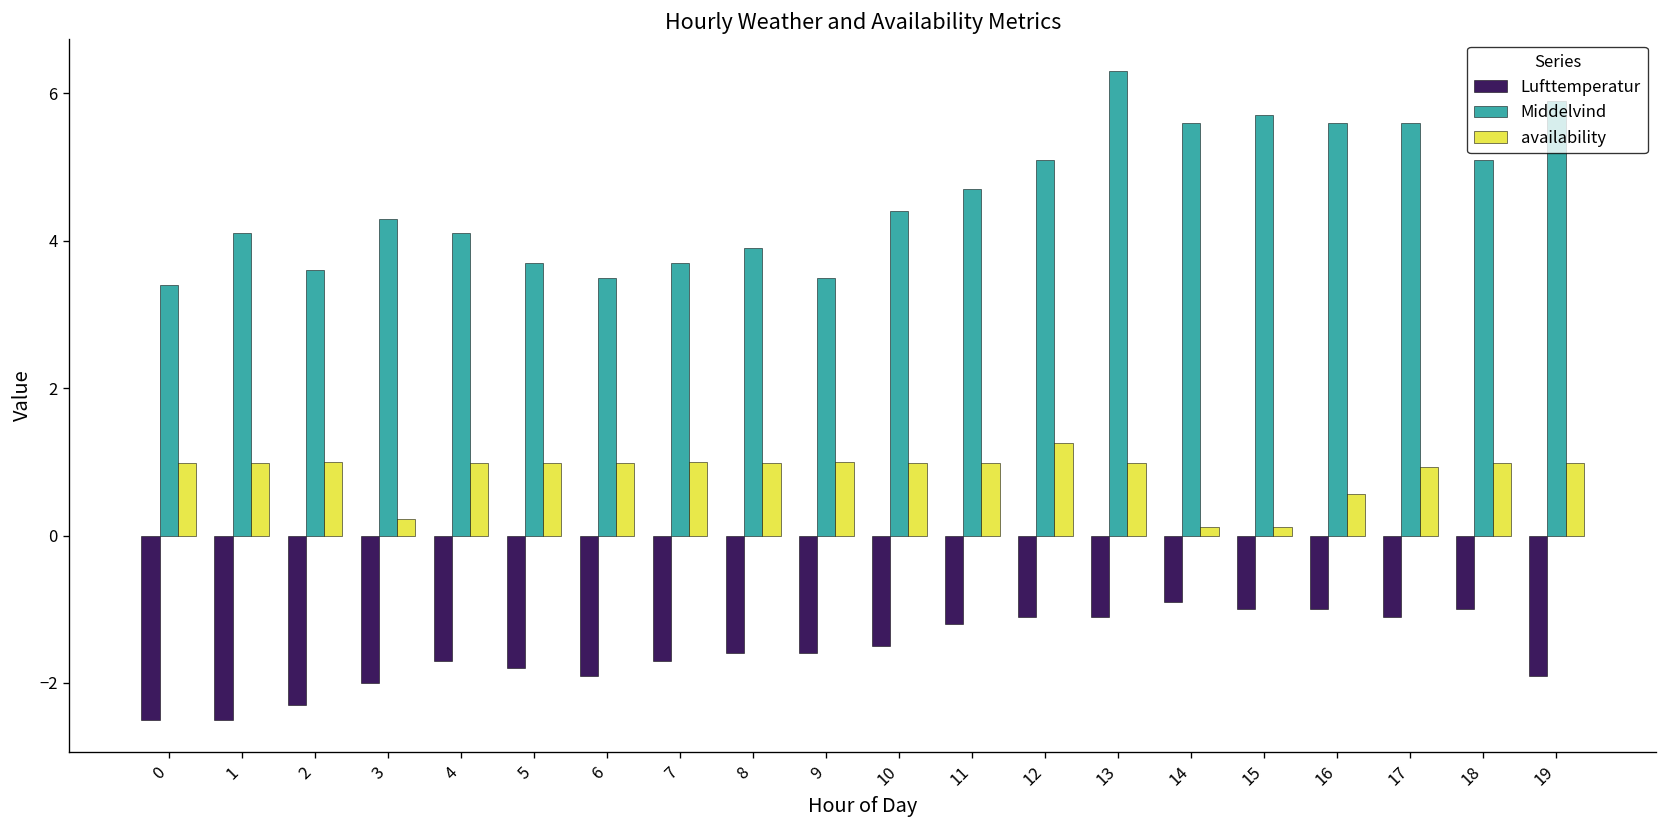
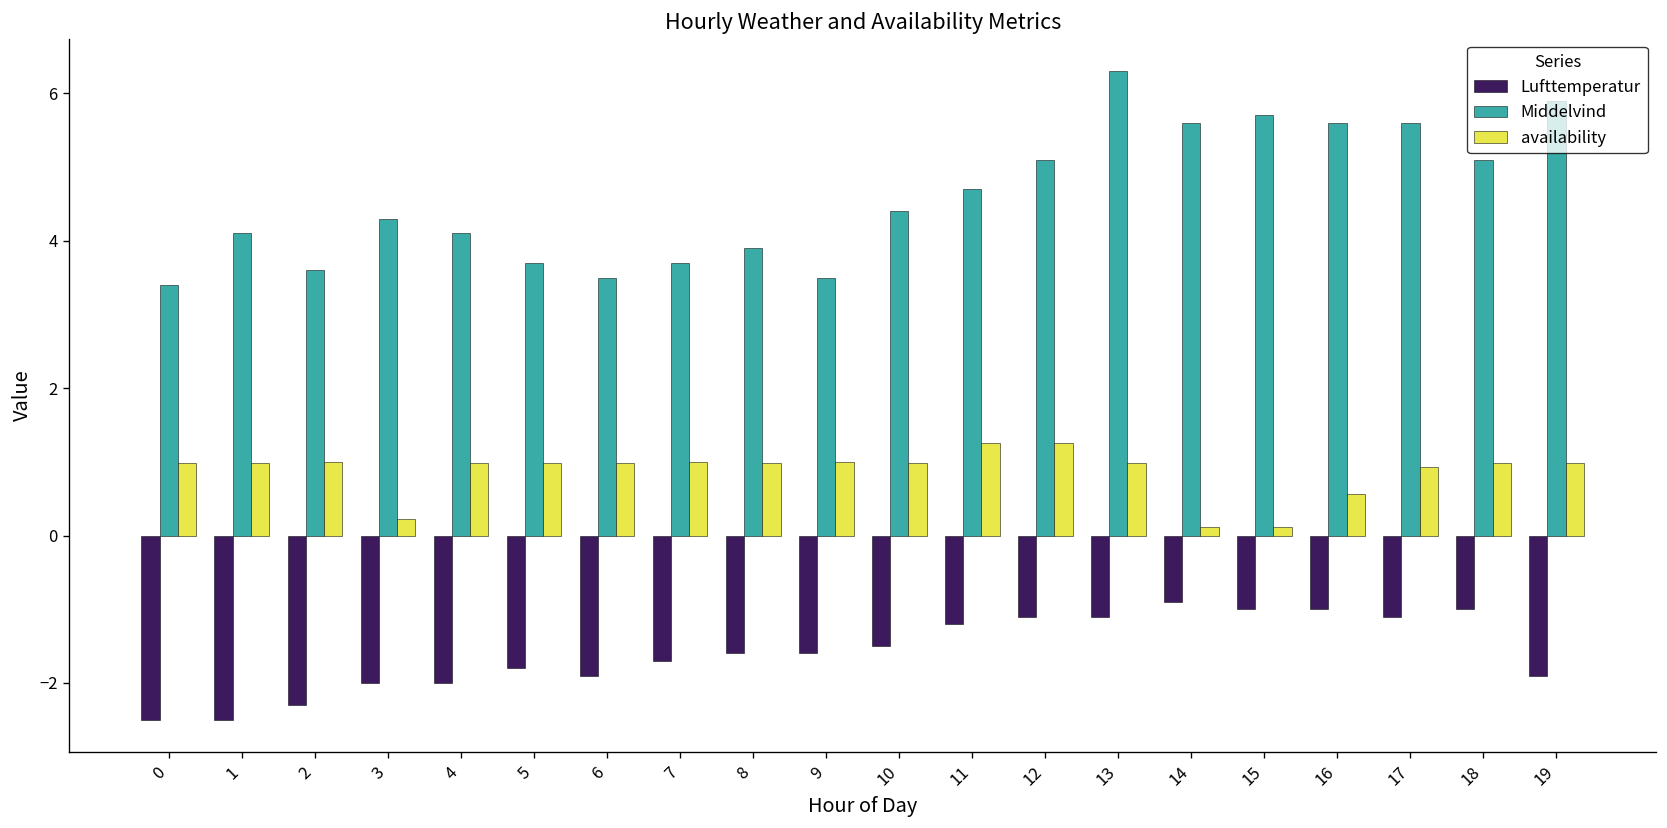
  {
    "Lufttemperatur": {
      "0": -2.5,
      "1": -2.5,
      "2": -2.3,
      "3": -2.0,
-     "4": -1.7,
+     "4": -2.0,
      "5": -1.8,
      "6": -1.9,
      "7": -1.7,
      "8": -1.6,
      "9": -1.6,
      "10": -1.5,
      "11": -1.2,
      "12": -1.1,
      "13": -1.1,
      "14": -0.9,
      "15": -1.0,
      "16": -1.0,
      "17": -1.1,
      "18": -1.0,
      "19": -1.9
    },
    "Middelvind": {
      "0": 3.4,
      "1": 4.1,
      "2": 3.6,
      "3": 4.3,
      "4": 4.1,
      "5": 3.7,
      "6": 3.5,
      "7": 3.7,
      "8": 3.9,
      "9": 3.5,
      "10": 4.4,
      "11": 4.7,
      "12": 5.1,
      "13": 6.3,
      "14": 5.6,
      "15": 5.7,
      "16": 5.6,
      "17": 5.6,
      "18": 5.1
    },
    "availability": {
      "0": 1.0,
      "1": 1.0,
      "2": 1.0,
      "3": 0.2,
      "4": 1.0,
      "5": 1.0,
      "6": 1.0,
      "7": 1.0,
      "8": 1.0,
      "9": 1.0,
      "10": 1.0,
-     "11": 1.0,
+     "11": 1.3,
      "12": 1.3,
      "13": 1.0,
      "14": 0.1,
      "15": 0.1,
      "16": 0.6,
      "17": 0.9,
      "18": 1.0,
      "19": 1.0
    }
  }
